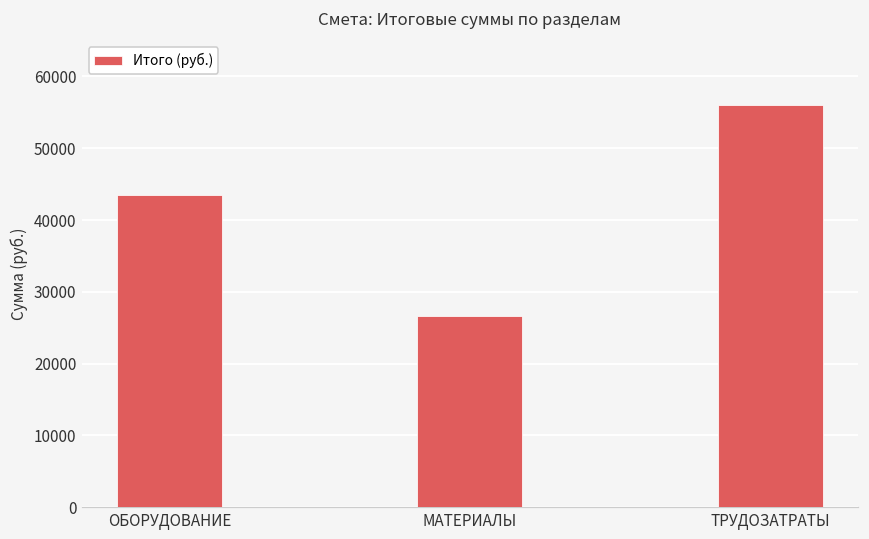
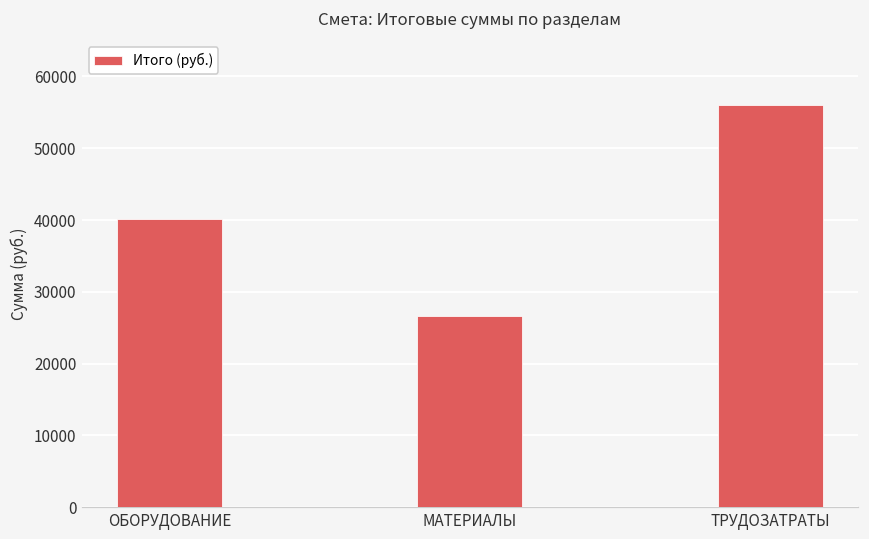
  {
-   "ОБОРУДОВАНИЕ": 44000,
+   "ОБОРУДОВАНИЕ": 40000,
    "МАТЕРИАЛЫ": 27000,
    "ТРУДОЗАТРАТЫ": 56000
  }
